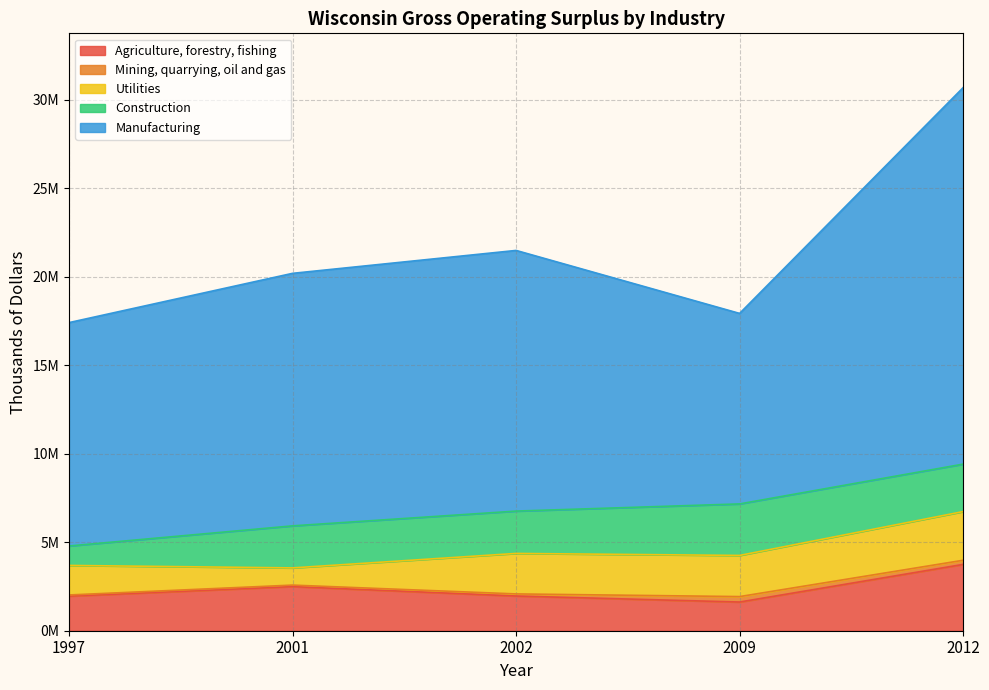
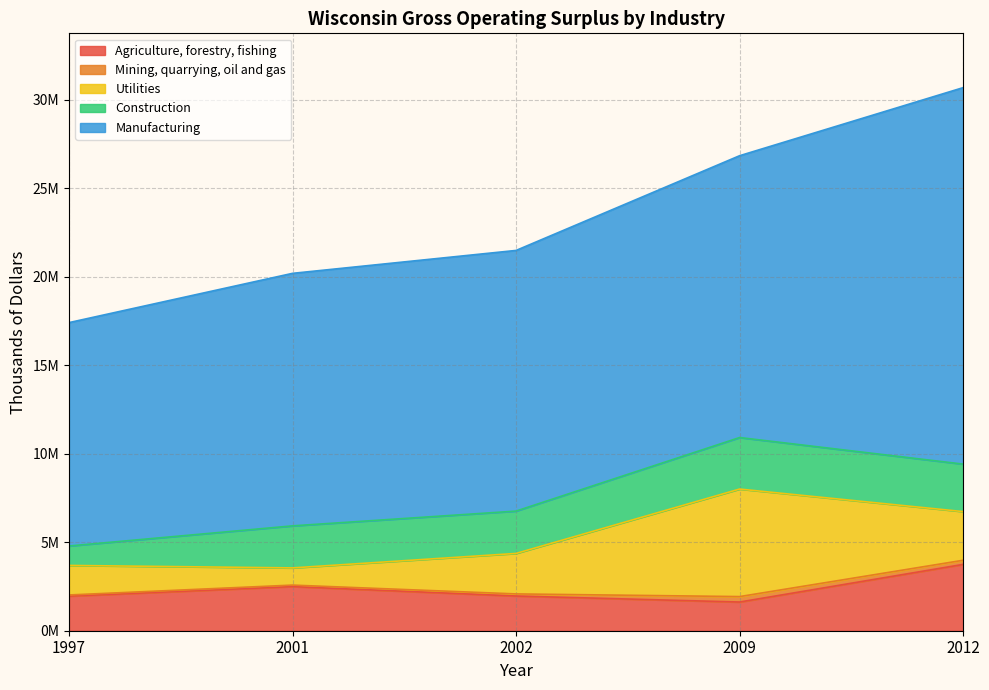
  {
    "Utilities": {
      "1997": 1700000,
      "2001": 1000000,
      "2002": 2300000,
-     "2009": 2300000,
+     "2009": 6100000,
      "2012": 2700000
    },
    "Construction": {
      "1997": 1100000,
      "2001": 2400000,
      "2002": 2400000,
      "2009": 2900000,
      "2012": 2700000
    },
    "Manufacturing": {
      "1997": 12600000,
      "2001": 14300000,
      "2002": 14700000,
-     "2009": 10800000,
+     "2009": 15900000,
      "2012": 21300000
    }
  }
